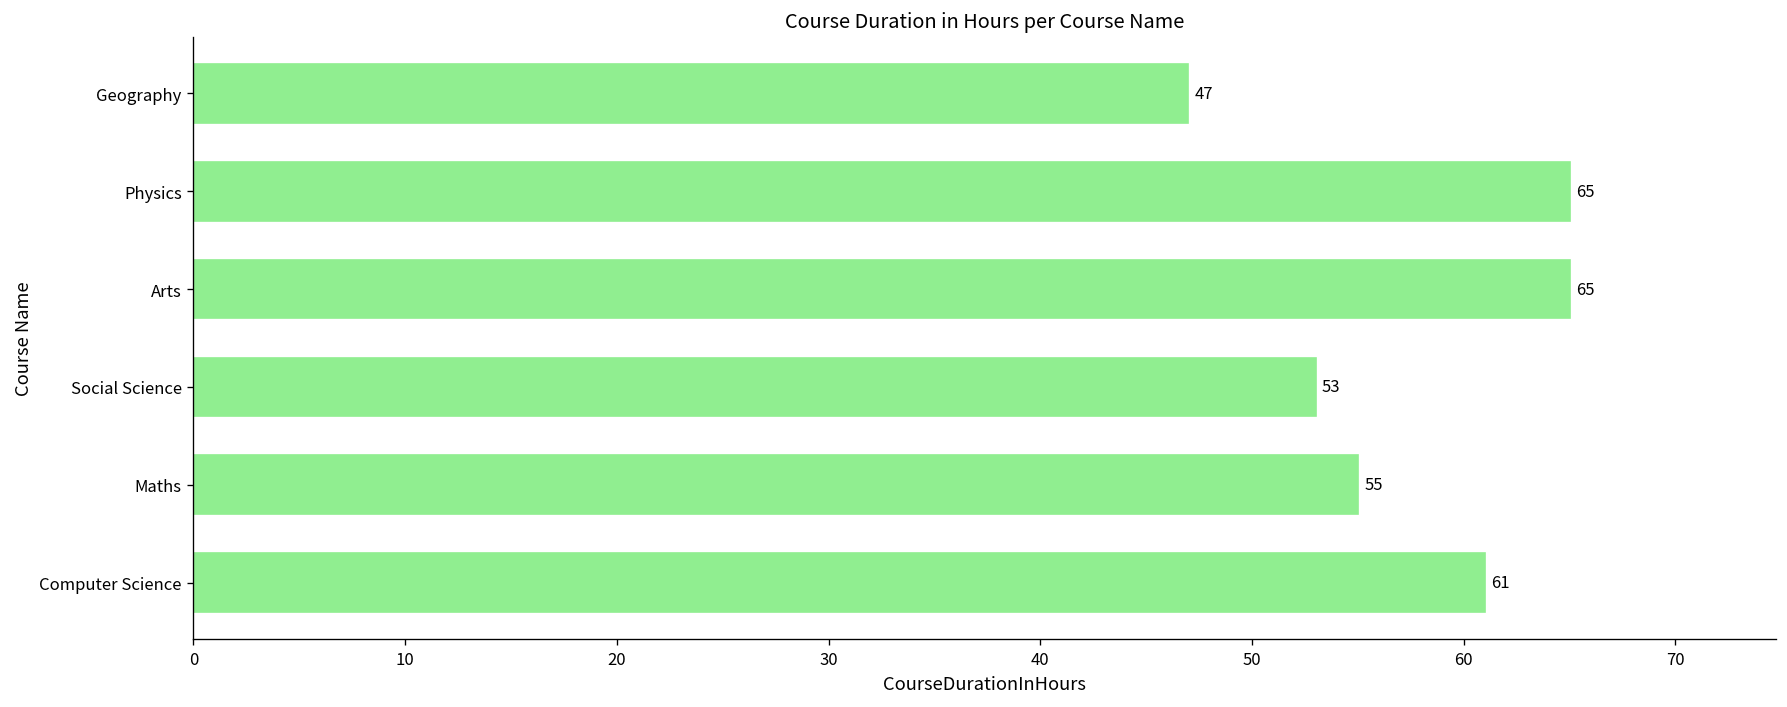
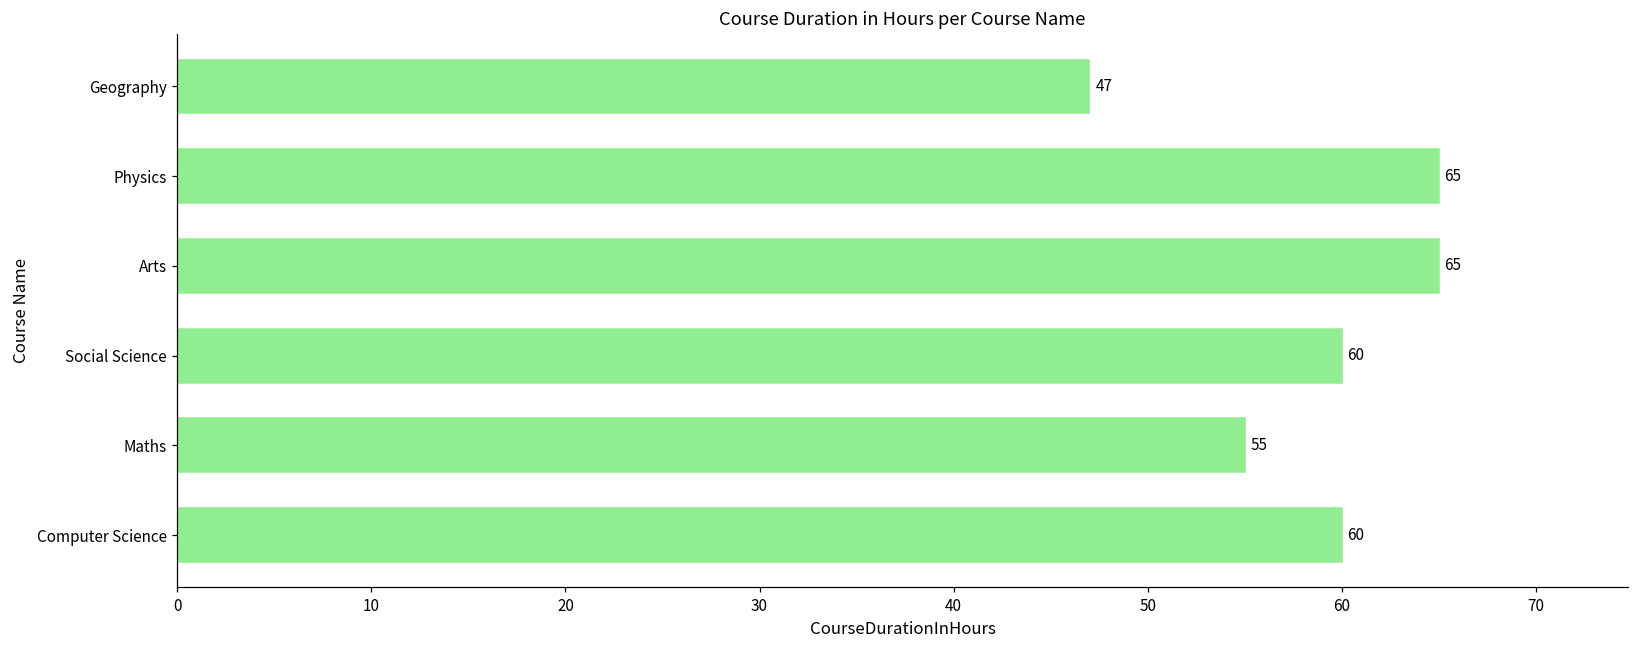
  {
    "Geography": 47,
    "Physics": 65,
    "Arts": 65,
-   "Social Science": 53,
+   "Social Science": 60,
    "Maths": 55,
-   "Computer Science": 61
+   "Computer Science": 60
  }
